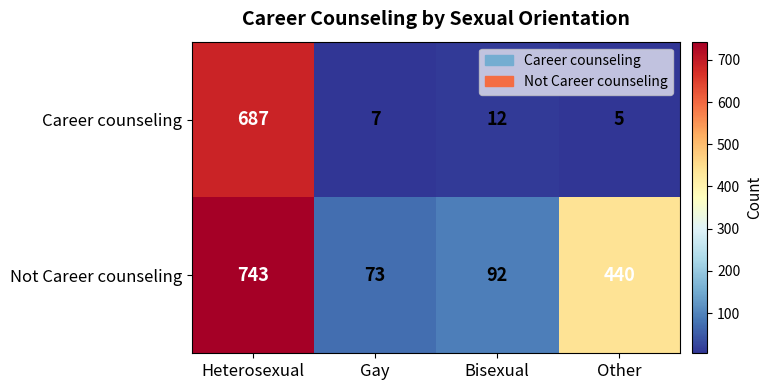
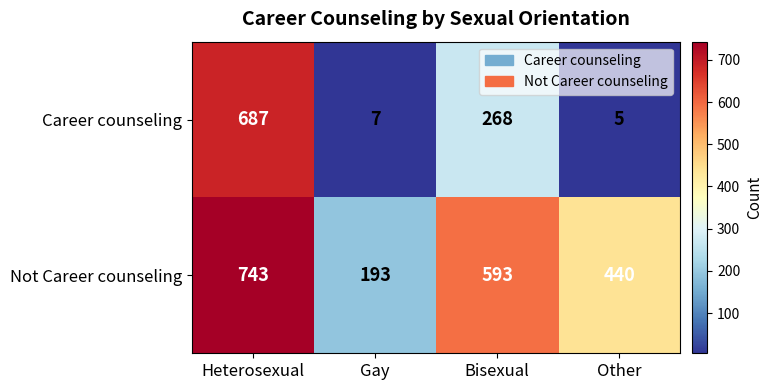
  {
    "Career counseling": {
      "Heterosexual": 687,
      "Gay": 7,
-     "Bisexual": 12,
+     "Bisexual": 268,
      "Other": 5
    },
    "Not Career counseling": {
      "Heterosexual": 743,
-     "Gay": 73,
-     "Bisexual": 92,
+     "Gay": 193,
+     "Bisexual": 593,
      "Other": 440
    }
  }
